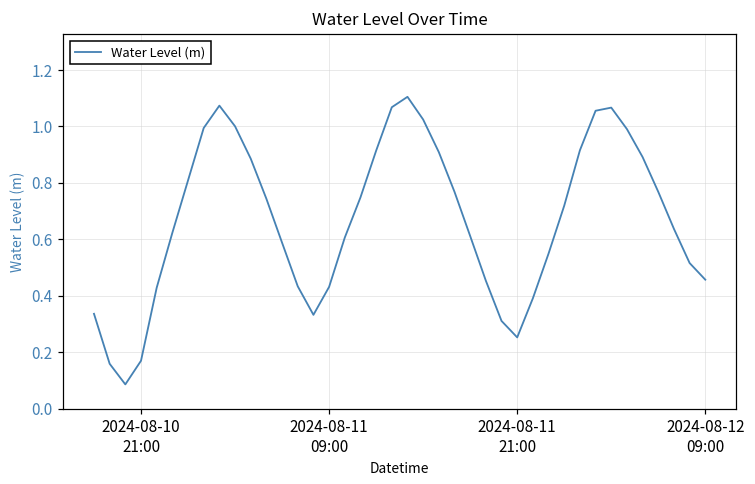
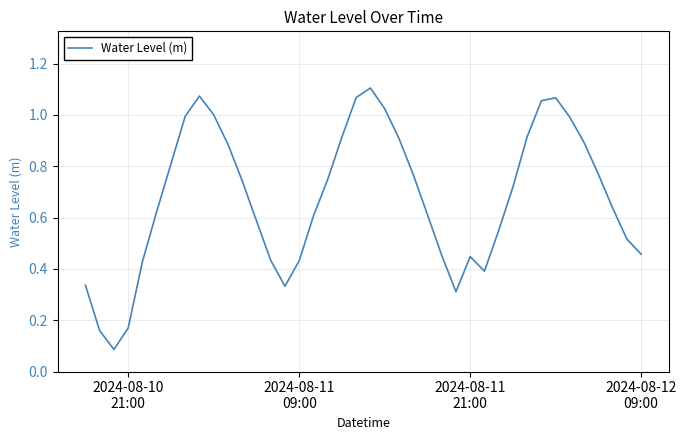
  {
    "2024-08-10 21:00": 0.17,
    "2024-08-11 09:00": 0.43,
-   "2024-08-11 21:00": 0.25,
+   "2024-08-11 21:00": 0.45,
    "2024-08-12 09:00": 0.46
  }
